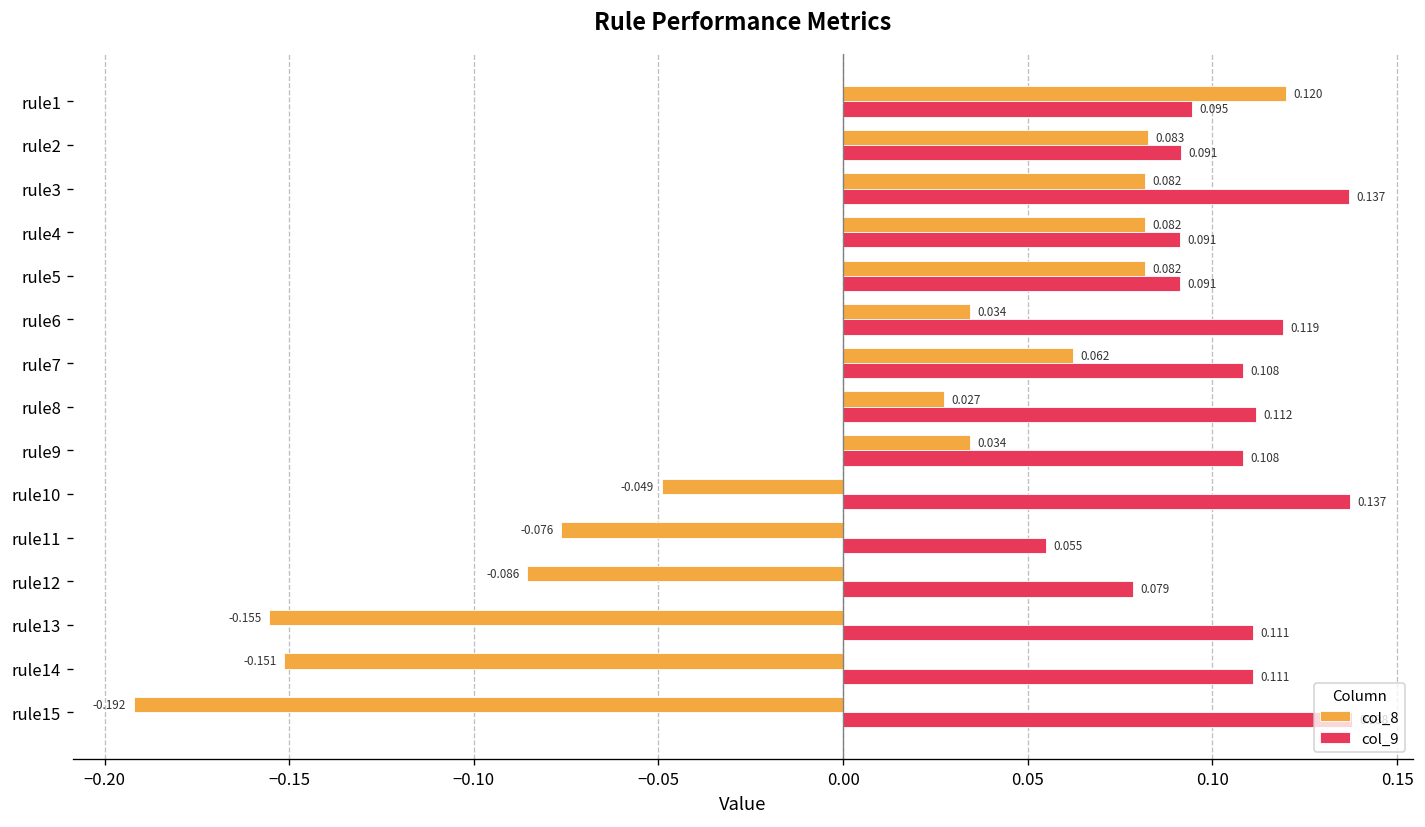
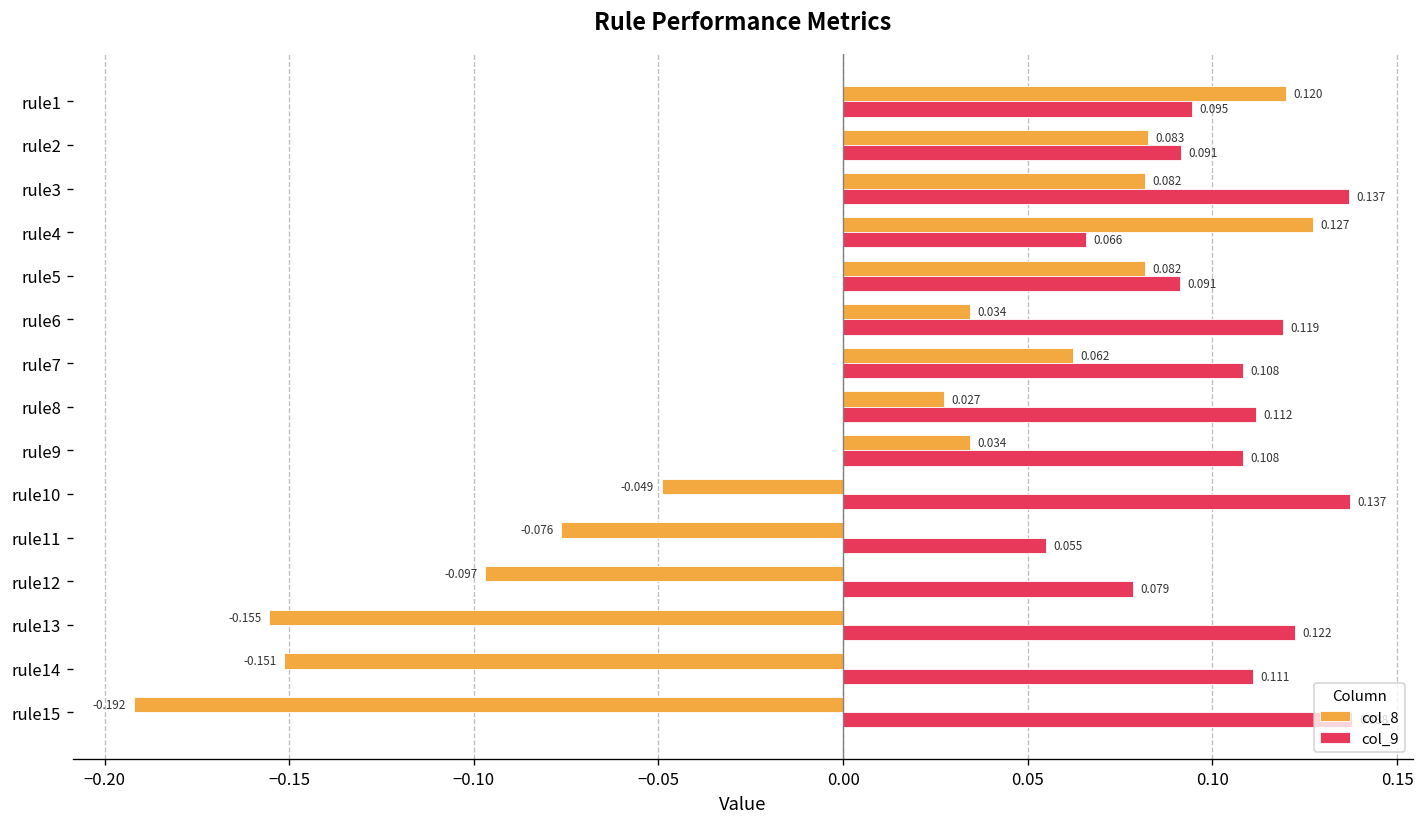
  {
    "col_8": {
      "rule1": 0.120,
      "rule2": 0.083,
      "rule3": 0.082,
-     "rule4": 0.082,
+     "rule4": 0.127,
      "rule5": 0.082,
      "rule6": 0.034,
      "rule7": 0.062,
      "rule8": 0.027,
      "rule9": 0.034,
      "rule10": -0.049,
      "rule11": -0.076,
-     "rule12": -0.086,
+     "rule12": -0.097,
      "rule13": -0.155,
      "rule14": -0.151,
      "rule15": -0.192
    },
    "col_9": {
      "rule1": 0.095,
      "rule2": 0.091,
      "rule3": 0.137,
-     "rule4": 0.091,
+     "rule4": 0.066,
      "rule5": 0.091,
      "rule6": 0.119,
      "rule7": 0.108,
      "rule8": 0.112,
      "rule9": 0.108,
      "rule10": 0.137,
      "rule11": 0.055,
      "rule12": 0.079,
-     "rule13": 0.111,
+     "rule13": 0.122,
      "rule14": 0.111
    }
  }
